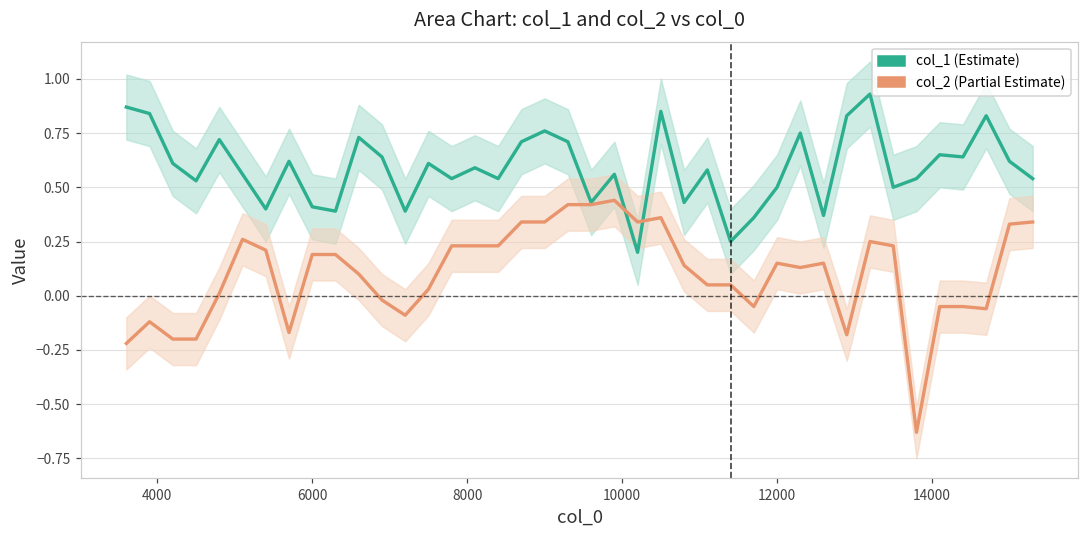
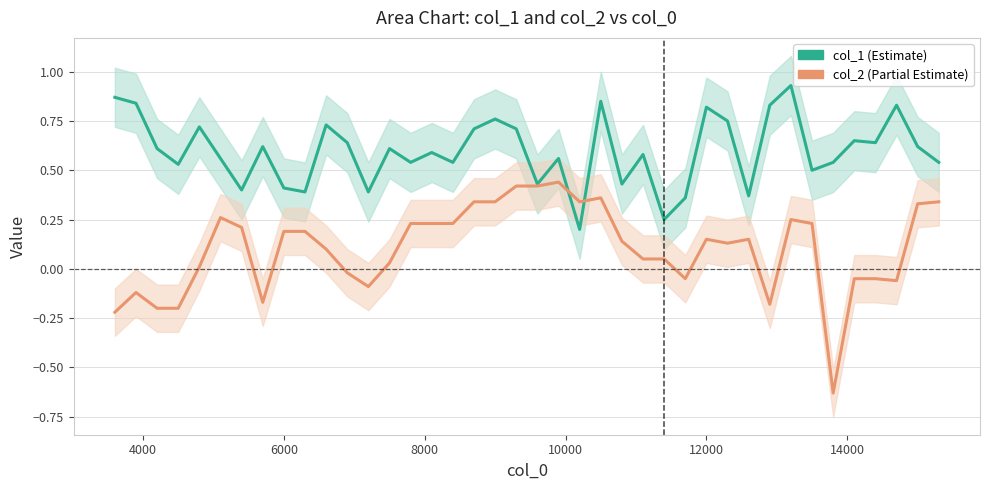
  {
    "col_1 (Estimate)": {
      "6000": 0.41,
-     "12000": 0.50
+     "12000": 0.82
    },
    "col_2 (Partial Estimate)": {
      "6000": 0.19,
      "12000": 0.15
    }
  }
